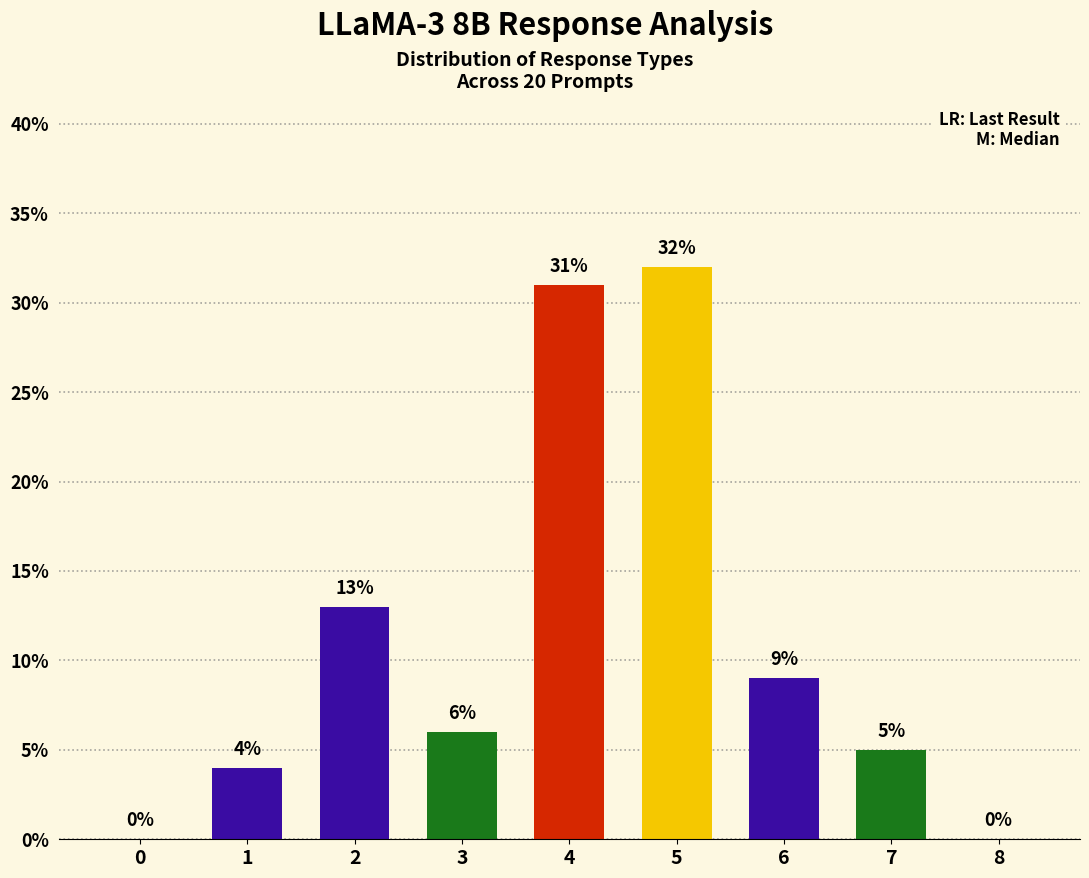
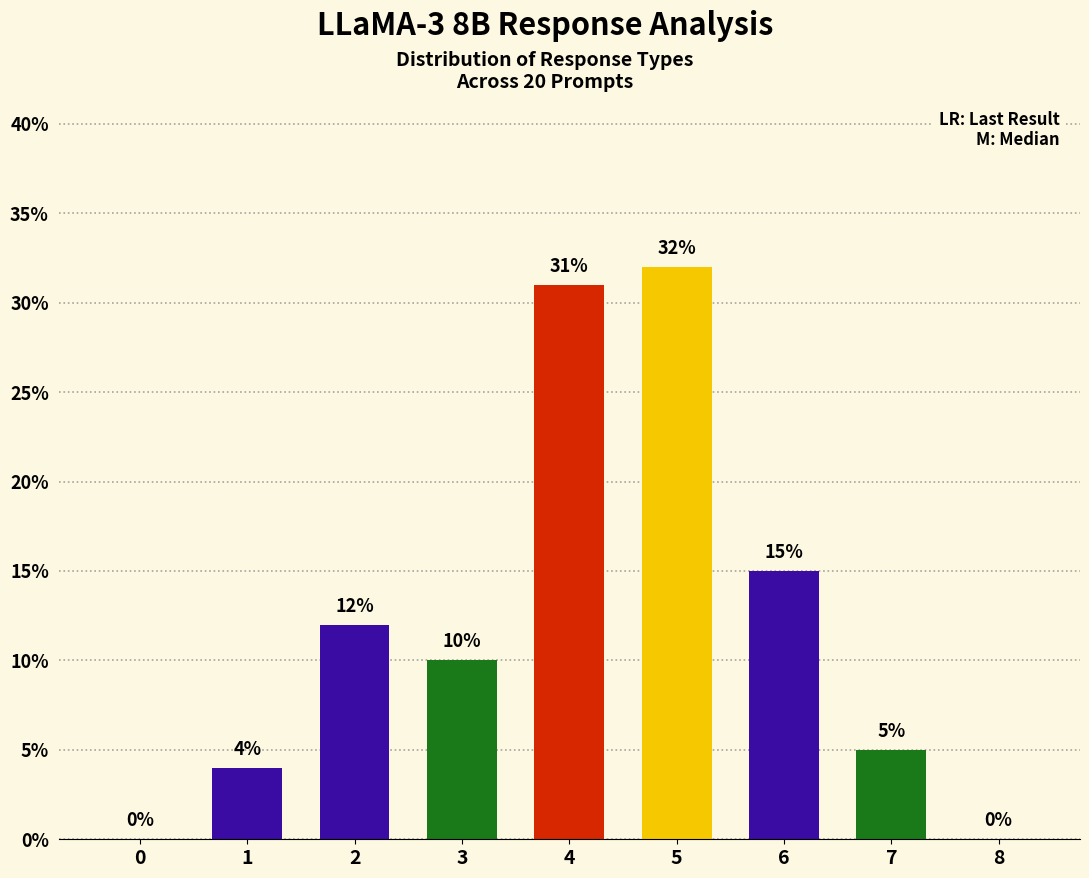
  {
    "0": "0%",
    "1": "4%",
-   "2": "13%",
-   "3": "6%",
+   "2": "12%",
+   "3": "10%",
    "4": "31%",
    "5": "32%",
-   "6": "9%",
+   "6": "15%",
    "7": "5%",
    "8": "0%"
  }
